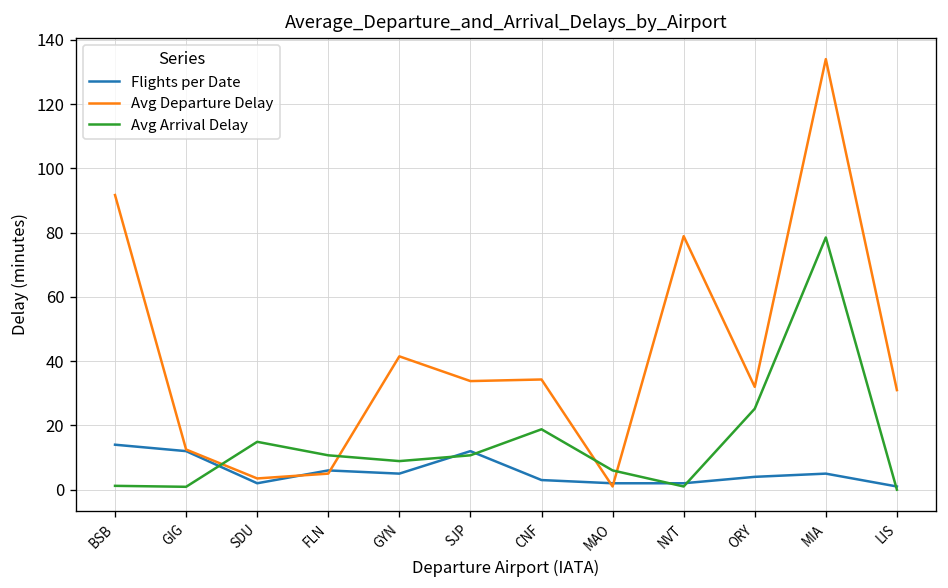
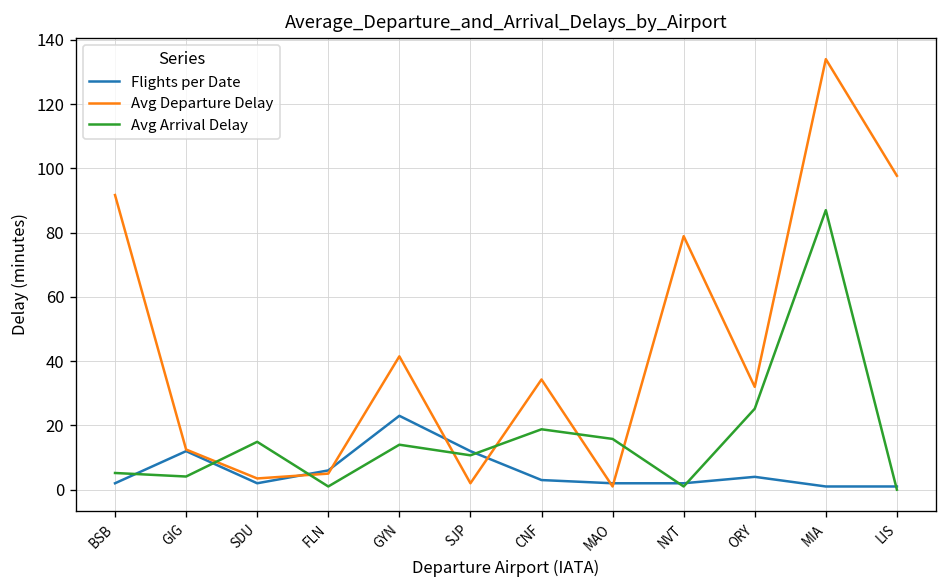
  {
    "Flights per Date": {
-     "BSB": 14,
+     "BSB": 2,
      "SDU": 2,
      "FLN": 6,
-     "GYN": 5,
+     "GYN": 23,
      "SJP": 12,
      "CNF": 3,
      "MAO": 2,
      "NVT": 2,
      "ORY": 4,
-     "MIA": 5,
+     "MIA": 1,
      "LIS": 1
    },
    "Avg Departure Delay": {
      "BSB": 92,
      "SDU": 4,
      "FLN": 5,
      "GYN": 42,
-     "SJP": 34,
+     "SJP": 2,
      "CNF": 34,
      "MAO": 1,
      "NVT": 79,
      "ORY": 32,
      "MIA": 134,
-     "LIS": 31
+     "LIS": 98
    },
    "Avg Arrival Delay": {
-     "BSB": 1,
-     "GIG": 1,
+     "BSB": 5,
+     "GIG": 4,
      "SDU": 15,
-     "FLN": 11,
-     "GYN": 9,
+     "FLN": 1,
+     "GYN": 14,
      "SJP": 11,
      "CNF": 19,
-     "MAO": 6,
+     "MAO": 16,
      "NVT": 1,
      "ORY": 25,
-     "MIA": 79,
+     "MIA": 87,
      "LIS": 0
    }
  }
